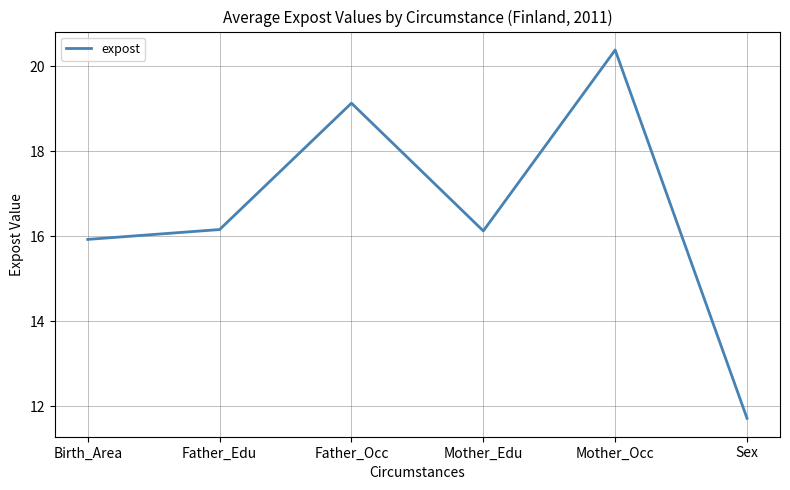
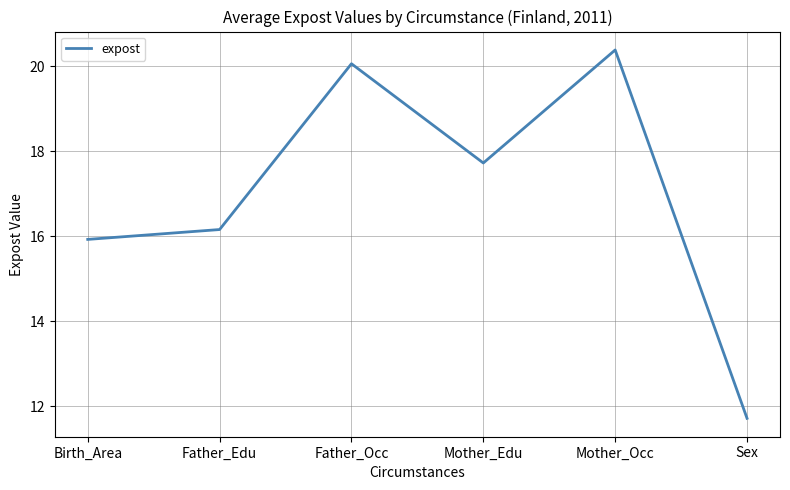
  {
    "Birth_Area": 15.9,
    "Father_Edu": 16.2,
-   "Father_Occ": 19.1,
-   "Mother_Edu": 16.1,
+   "Father_Occ": 20.1,
+   "Mother_Edu": 17.7,
    "Mother_Occ": 20.4,
    "Sex": 11.7
  }
